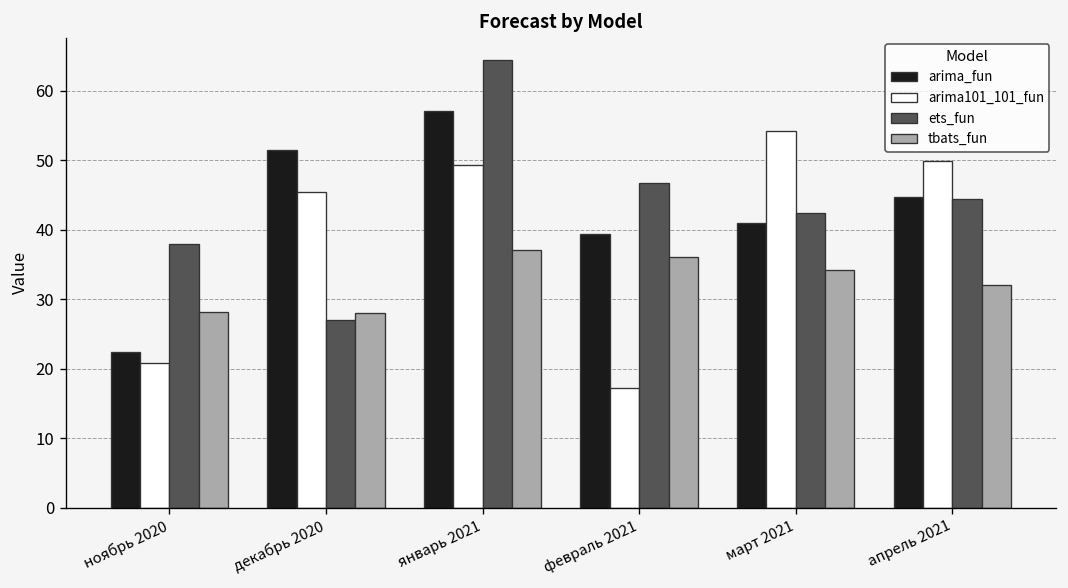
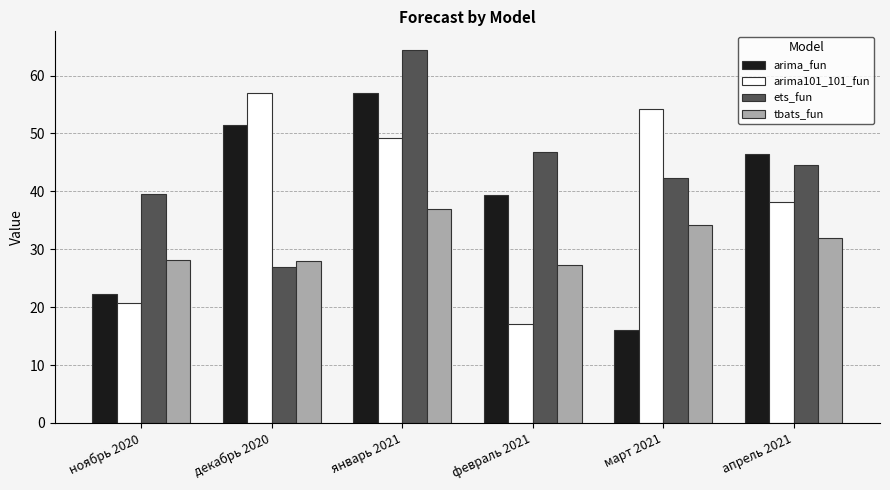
  {
    "arima_fun": {
      "ноябрь 2020": 22,
      "декабрь 2020": 51,
      "январь 2021": 57,
      "февраль 2021": 39,
-     "март 2021": 41,
-     "апрель 2021": 45
+     "март 2021": 16,
+     "апрель 2021": 46
    },
    "arima101_101_fun": {
      "ноябрь 2020": 21,
-     "декабрь 2020": 45,
+     "декабрь 2020": 57,
      "январь 2021": 49,
      "февраль 2021": 17,
      "март 2021": 54,
-     "апрель 2021": 50
+     "апрель 2021": 38
    },
    "ets_fun": {
-     "ноябрь 2020": 38,
+     "ноябрь 2020": 40,
      "декабрь 2020": 27,
      "январь 2021": 64,
      "февраль 2021": 47,
      "март 2021": 42,
      "апрель 2021": 44
    },
    "tbats_fun": {
      "ноябрь 2020": 28,
      "декабрь 2020": 28,
      "январь 2021": 37,
-     "февраль 2021": 36,
+     "февраль 2021": 27,
      "март 2021": 34,
      "апрель 2021": 32
    }
  }
